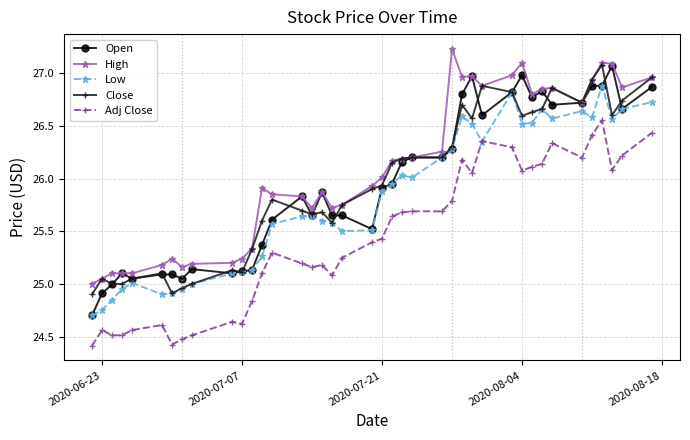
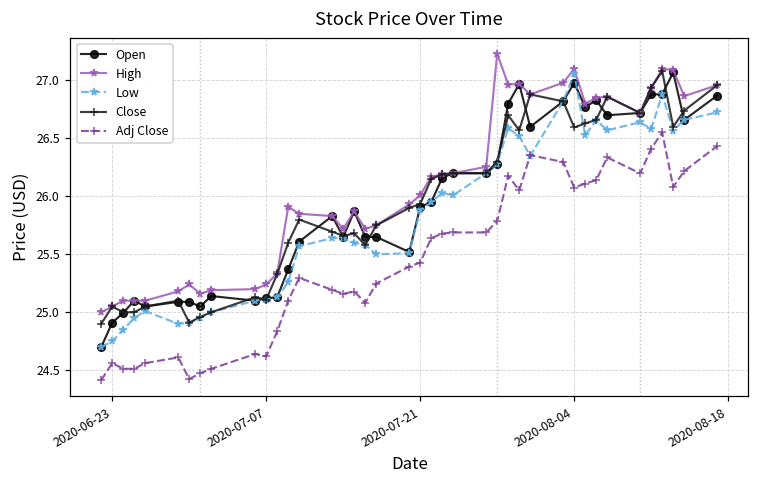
  {
    "Low": {
      "2020-06-23": 24.75,
      "2020-07-21": 25.88,
-     "2020-08-04": 26.52
+     "2020-08-04": 27.06
    }
  }
